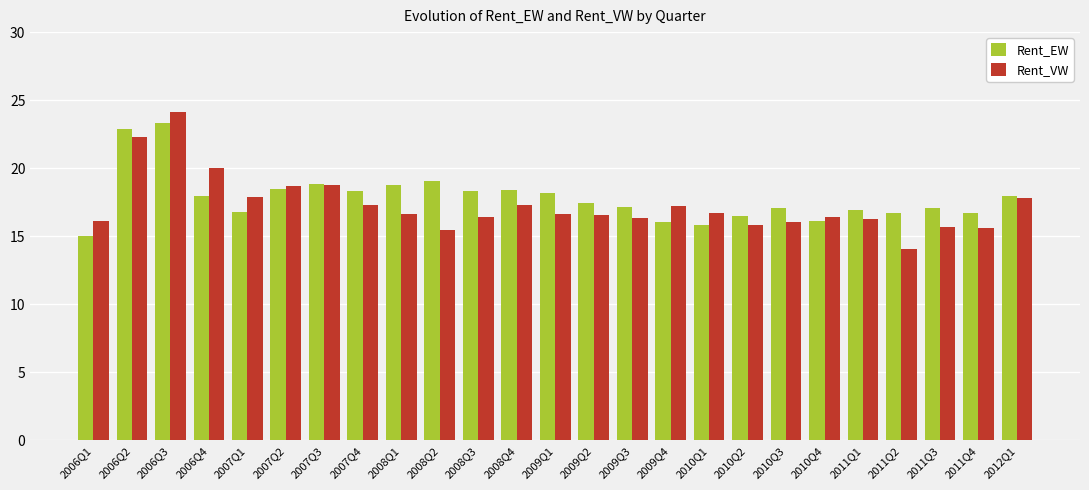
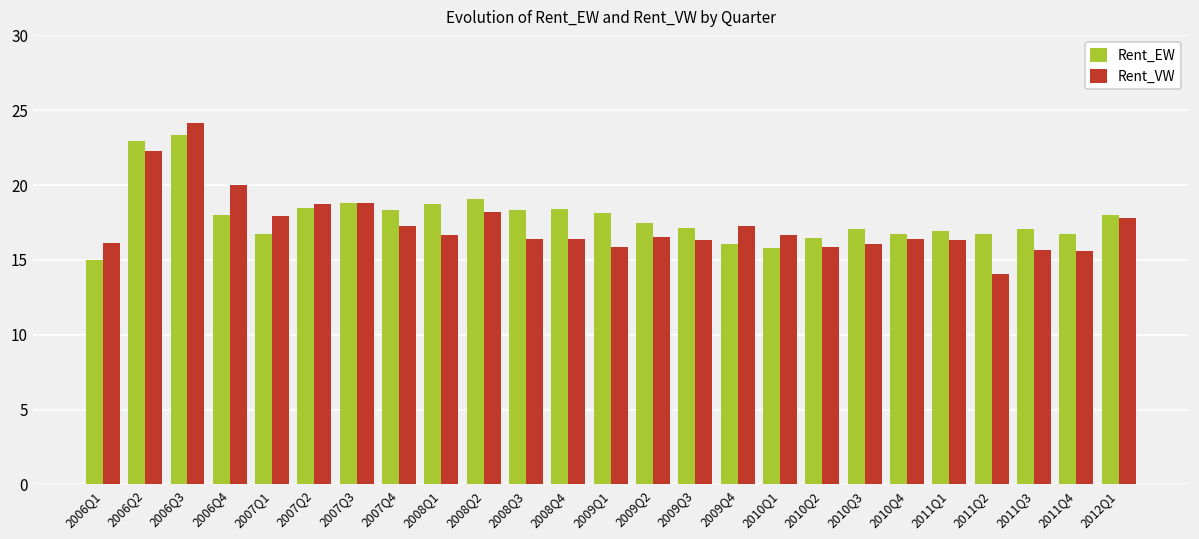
  {
    "Rent_EW": {
      "2006Q1": 15.0,
      "2006Q2": 22.9,
      "2006Q3": 23.3,
      "2006Q4": 18.0,
      "2007Q1": 16.8,
      "2007Q2": 18.5,
      "2007Q3": 18.8,
      "2007Q4": 18.3,
      "2008Q1": 18.8,
      "2008Q2": 19.1,
      "2008Q3": 18.3,
      "2008Q4": 18.4,
      "2009Q1": 18.2,
      "2009Q2": 17.5,
      "2009Q3": 17.1,
      "2009Q4": 16.1,
      "2010Q1": 15.8,
      "2010Q2": 16.5,
      "2010Q3": 17.0,
-     "2010Q4": 16.1,
+     "2010Q4": 16.8,
      "2011Q1": 16.9,
      "2011Q2": 16.7,
      "2011Q3": 17.1,
      "2011Q4": 16.7,
      "2012Q1": 18.0
    },
    "Rent_VW": {
      "2006Q1": 16.1,
      "2006Q2": 22.3,
      "2006Q3": 24.1,
      "2006Q4": 20.0,
      "2007Q1": 17.9,
      "2007Q2": 18.7,
      "2007Q3": 18.8,
      "2007Q4": 17.3,
      "2008Q1": 16.7,
-     "2008Q2": 15.5,
+     "2008Q2": 18.2,
      "2008Q3": 16.4,
-     "2008Q4": 17.3,
-     "2009Q1": 16.6,
+     "2008Q4": 16.4,
+     "2009Q1": 15.9,
      "2009Q2": 16.5,
      "2009Q3": 16.4,
      "2009Q4": 17.3,
      "2010Q1": 16.7,
      "2010Q2": 15.8,
      "2010Q3": 16.1,
      "2010Q4": 16.4,
      "2011Q1": 16.3,
      "2011Q2": 14.1,
      "2011Q3": 15.7,
      "2011Q4": 15.6,
      "2012Q1": 17.8
    }
  }
